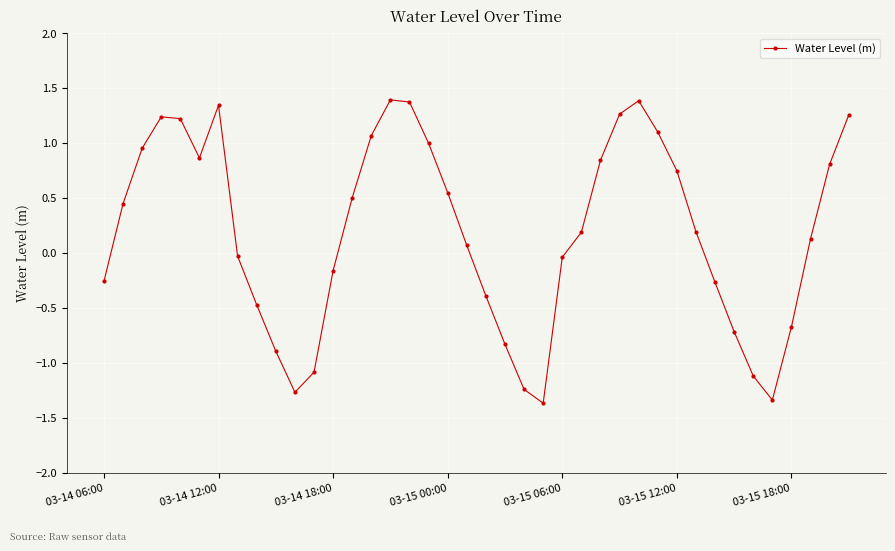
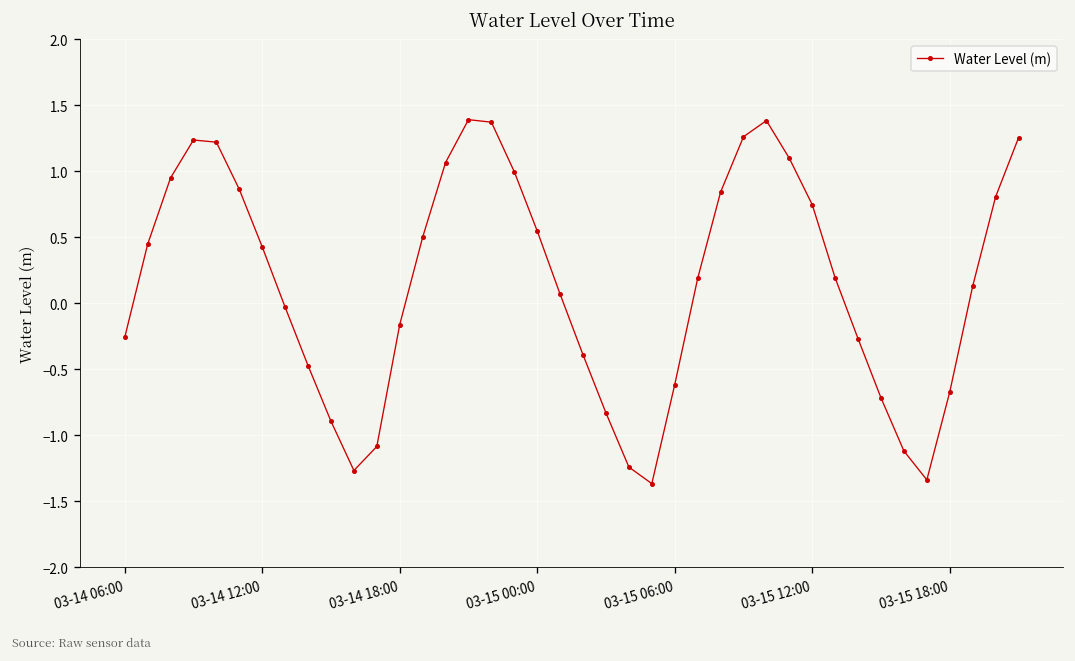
  {
    "03-14 06:00": -0.26,
-   "03-14 12:00": 1.34,
+   "03-14 12:00": 0.43,
    "03-14 18:00": -0.16,
    "03-15 00:00": 0.55,
-   "03-15 06:00": -0.04,
+   "03-15 06:00": -0.62,
    "03-15 12:00": 0.75,
    "03-15 18:00": -0.67
  }
